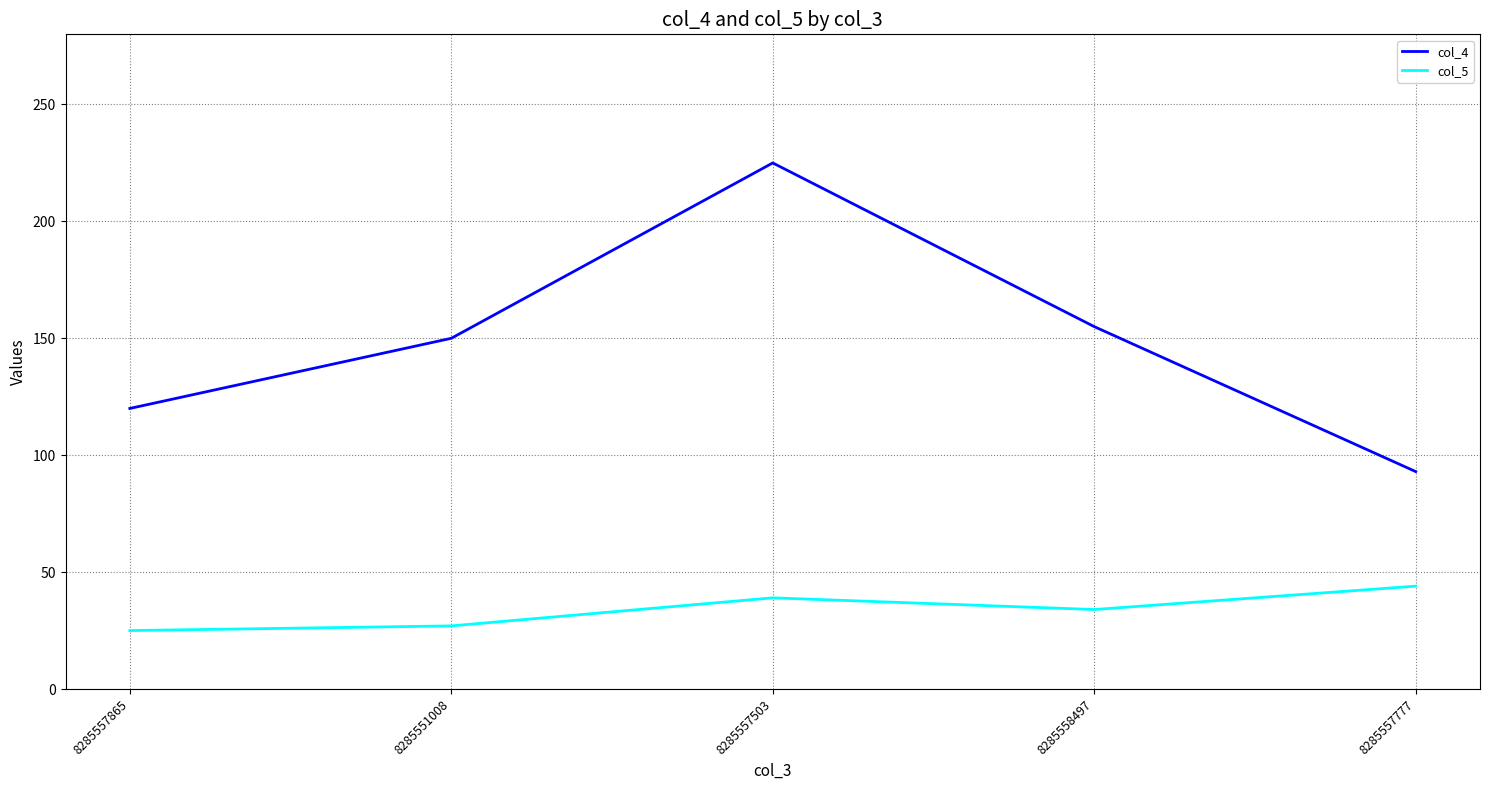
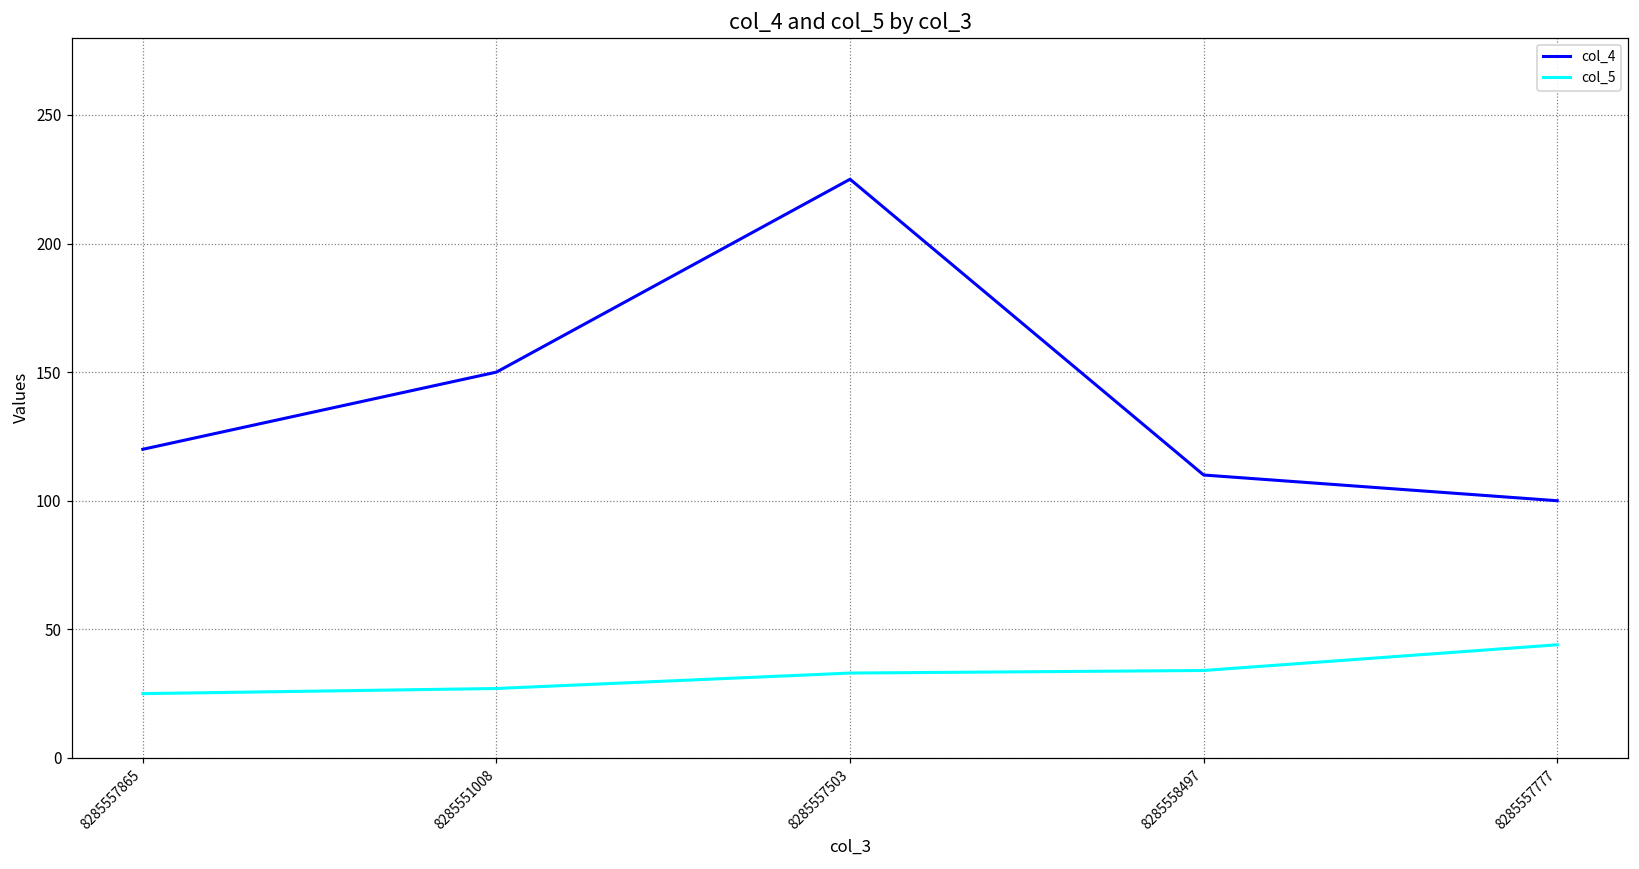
  {
    "col_4": {
      "8285557865": 120,
      "8285551008": 150,
      "8285557503": 225,
-     "8285558497": 155,
-     "8285557777": 93
+     "8285558497": 110,
+     "8285557777": 100
    },
    "col_5": {
      "8285557865": 25,
      "8285551008": 27,
-     "8285557503": 39,
+     "8285557503": 33,
      "8285558497": 34,
      "8285557777": 44
    }
  }
